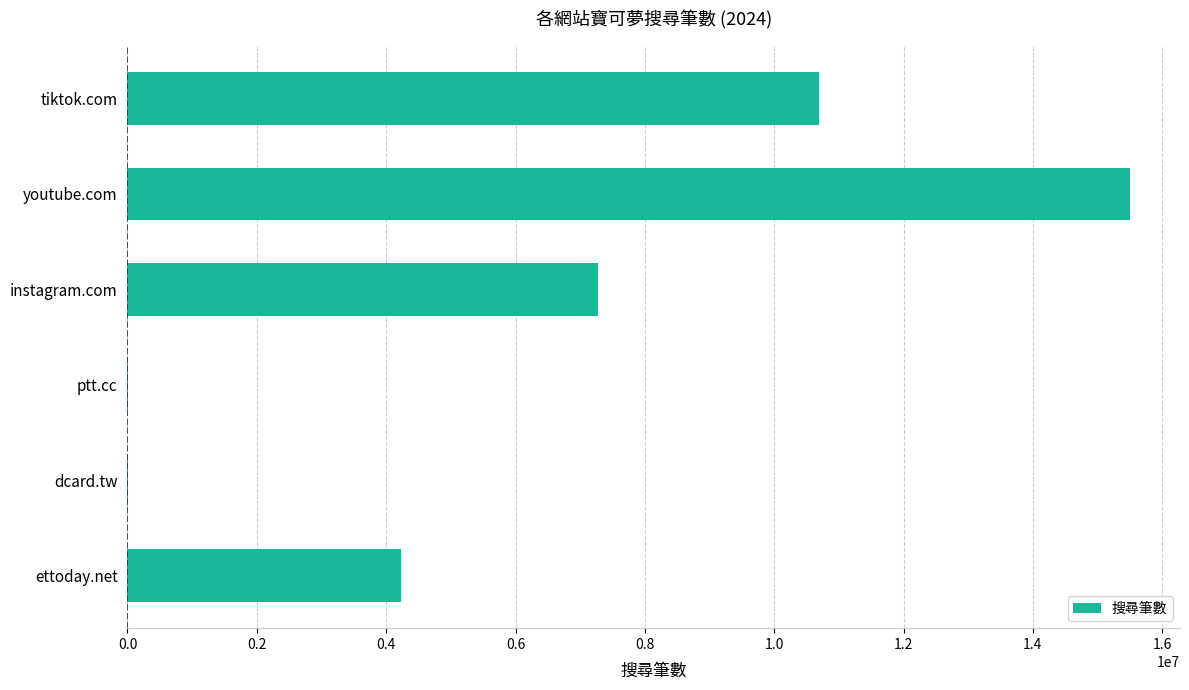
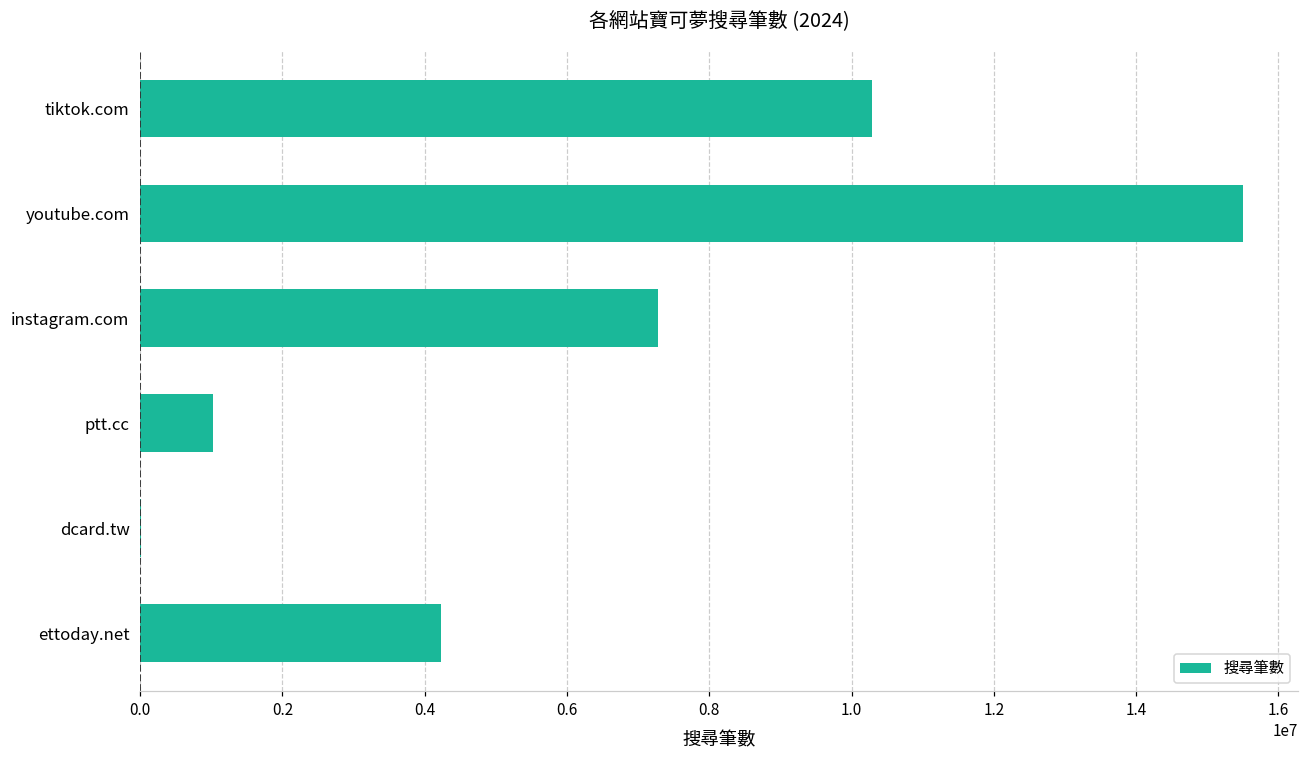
  {
-   "tiktok.com": 10700000,
+   "tiktok.com": 10300000,
    "youtube.com": 15500000,
    "instagram.com": 7300000,
-   "ptt.cc": 0,
+   "ptt.cc": 1000000,
    "ettoday.net": 4200000
  }
